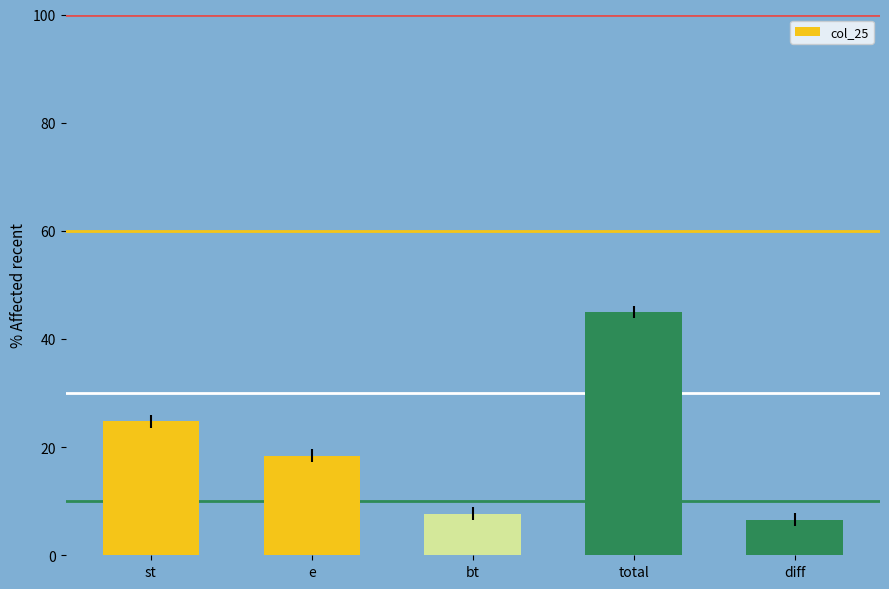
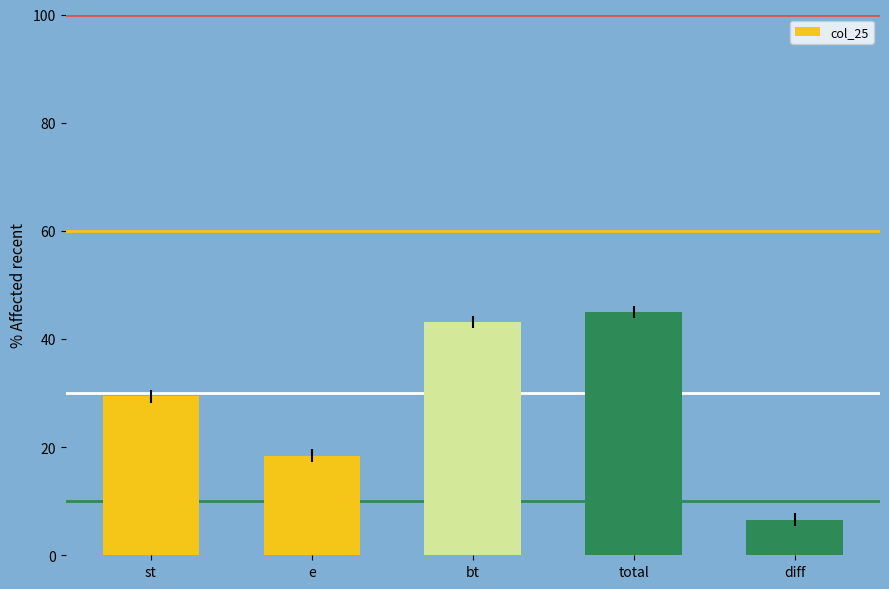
  {
-   "st": 25,
+   "st": 29,
    "e": 18,
-   "bt": 8,
+   "bt": 43,
    "total": 45,
    "diff": 7
  }
